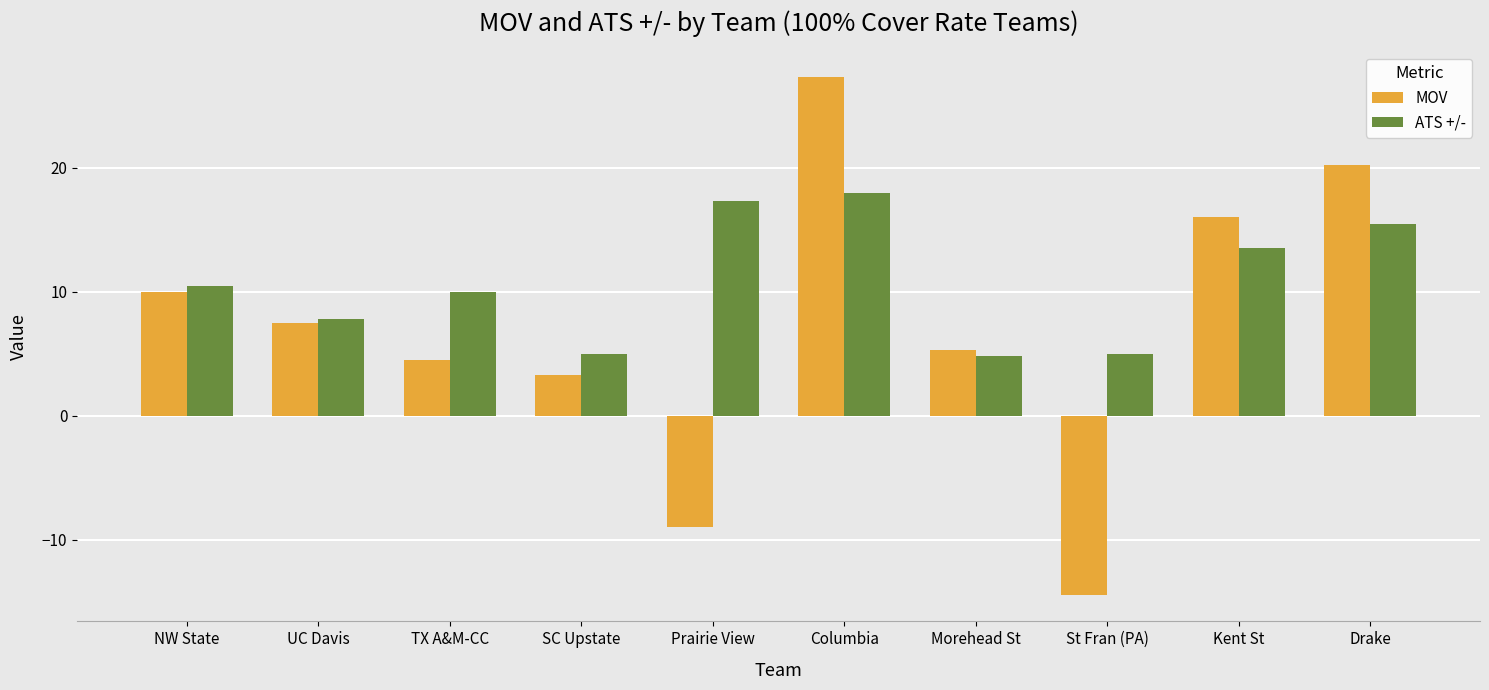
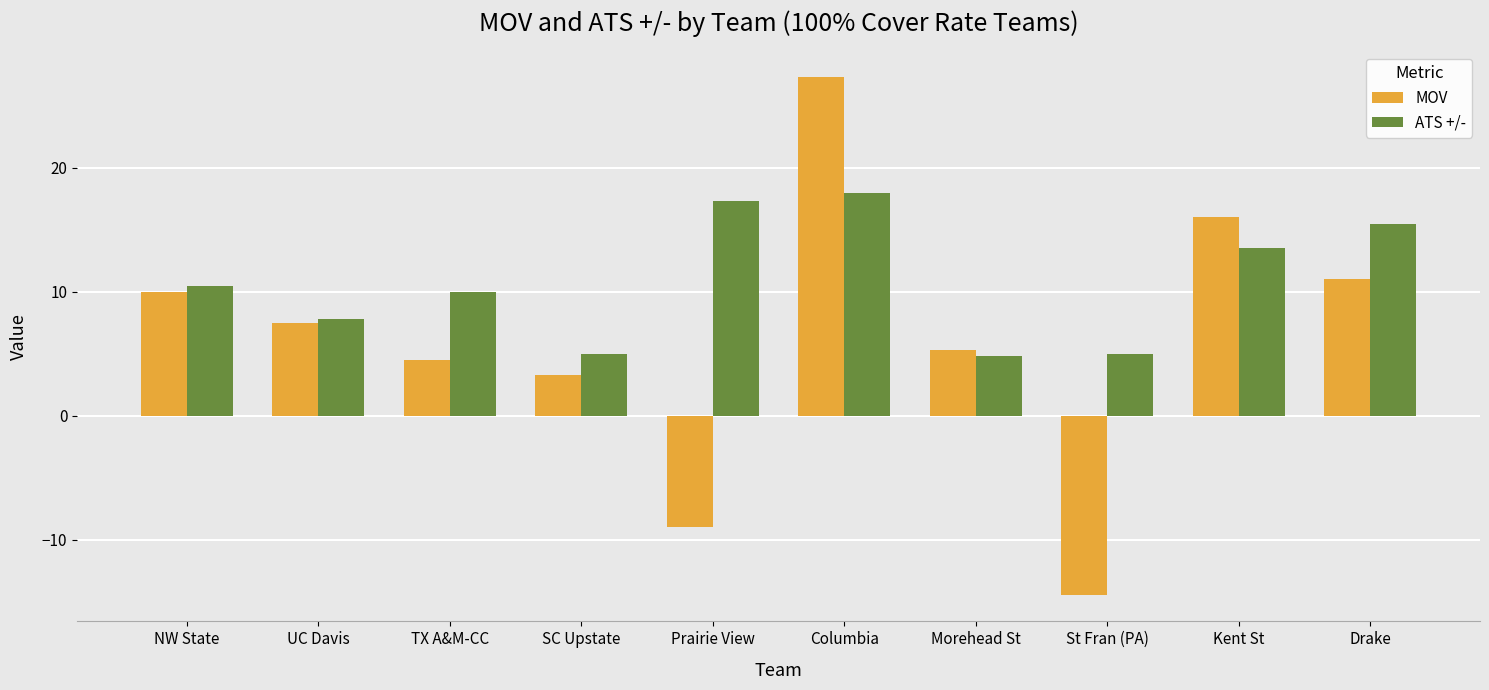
  {
    "MOV": {
      "NW State": 10.0,
      "UC Davis": 7.5,
      "TX A&M-CC": 4.5,
      "SC Upstate": 3.3,
      "Prairie View": -9.0,
      "Columbia": 27.3,
      "Morehead St": 5.3,
      "St Fran (PA)": -14.5,
      "Kent St": 16.0,
-     "Drake": 20.2
+     "Drake": 11.0
    },
    "ATS +/-": {
      "NW State": 10.5,
      "UC Davis": 7.8,
      "TX A&M-CC": 10.0,
      "SC Upstate": 5.0,
      "Prairie View": 17.3,
      "Columbia": 18.0,
      "Morehead St": 4.8,
      "St Fran (PA)": 5.0,
      "Kent St": 13.5,
      "Drake": 15.5
    }
  }
